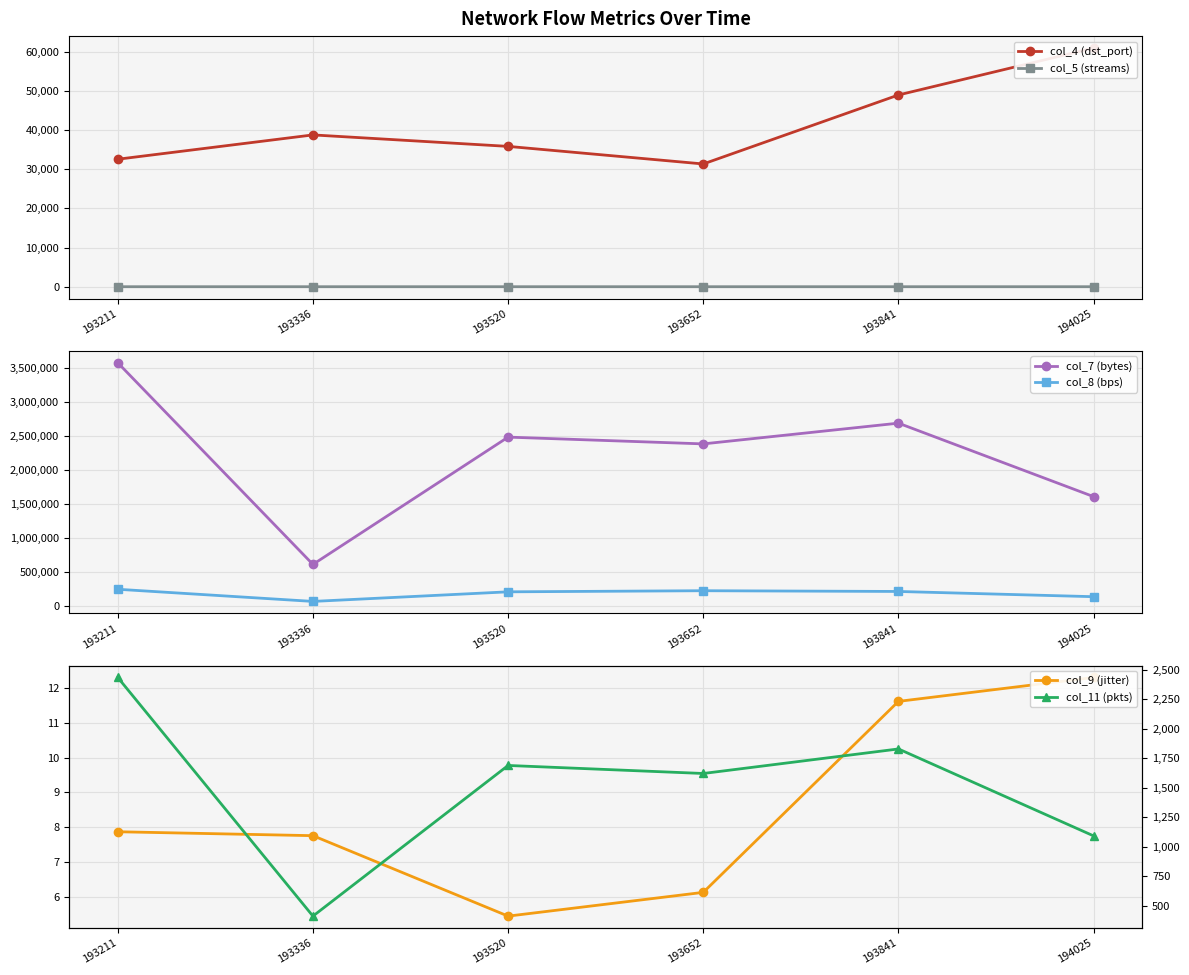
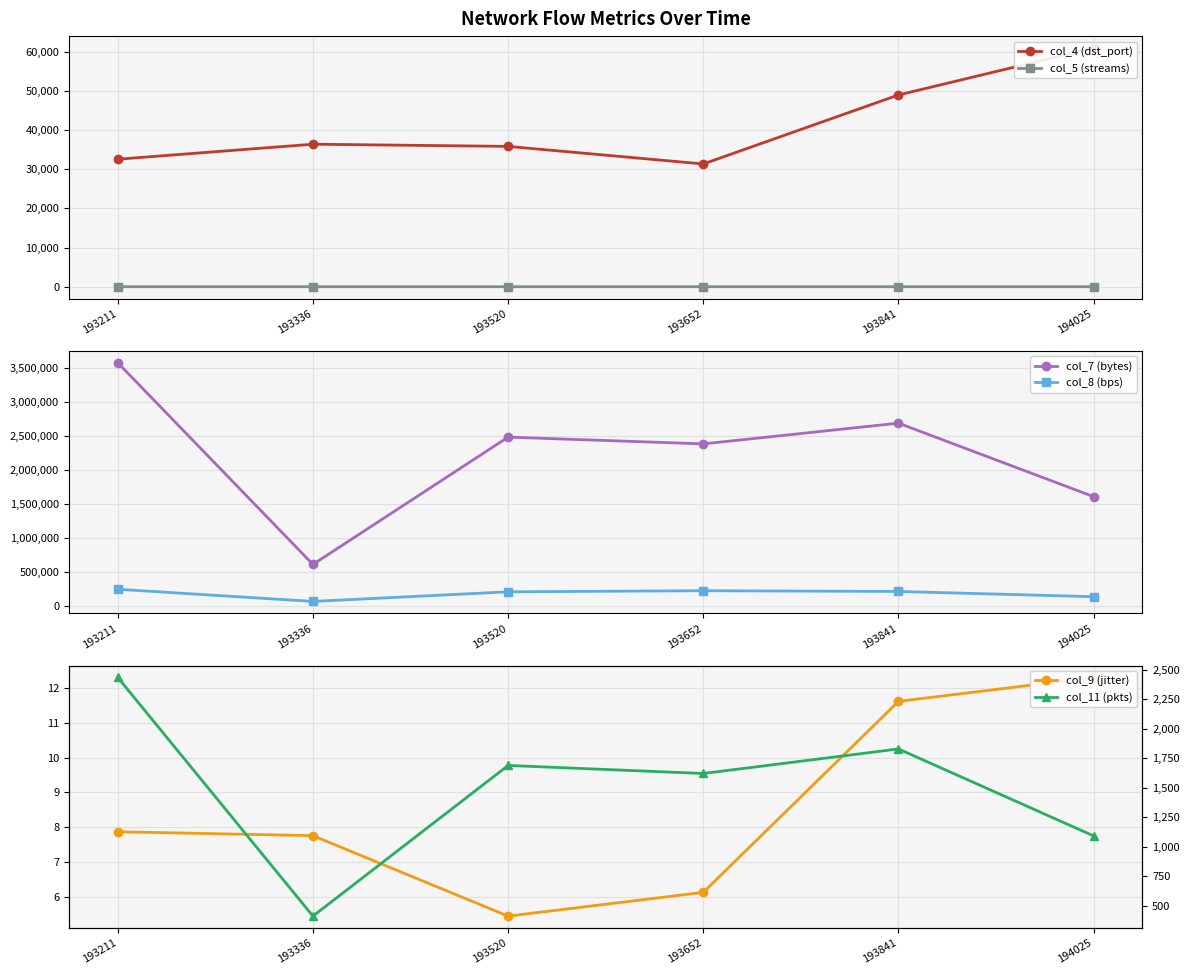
  {
    "Network Flow Metrics Over Time": {
      "col_4 (dst_port)": {
        "193211": "33,000",
-       "193336": "39,000",
+       "193336": "36,000",
        "193520": "36,000",
        "193652": "31,000",
        "193841": "49,000"
      },
      "col_5 (streams)": {
        "193211": "0",
        "193336": "0",
        "193520": "0",
        "193652": "0",
        "193841": "0",
        "194025": "0"
      }
    }
  }
